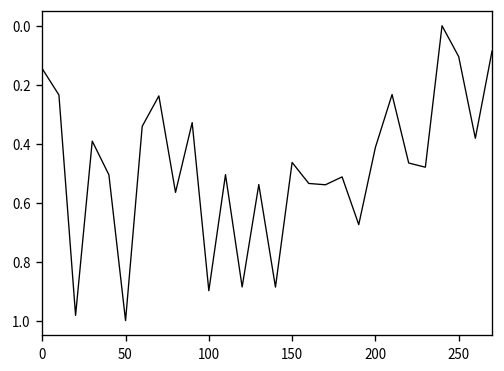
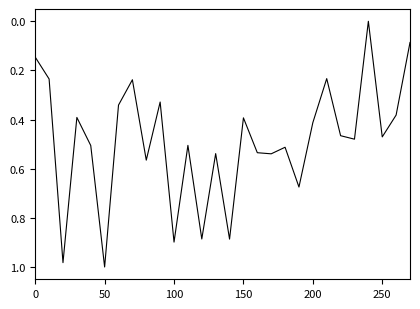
  {
    "0": 0.15,
    "50": 1.00,
    "100": 0.90,
-   "150": 0.46,
+   "150": 0.39,
    "200": 0.41,
-   "250": 0.10
+   "250": 0.47
  }
